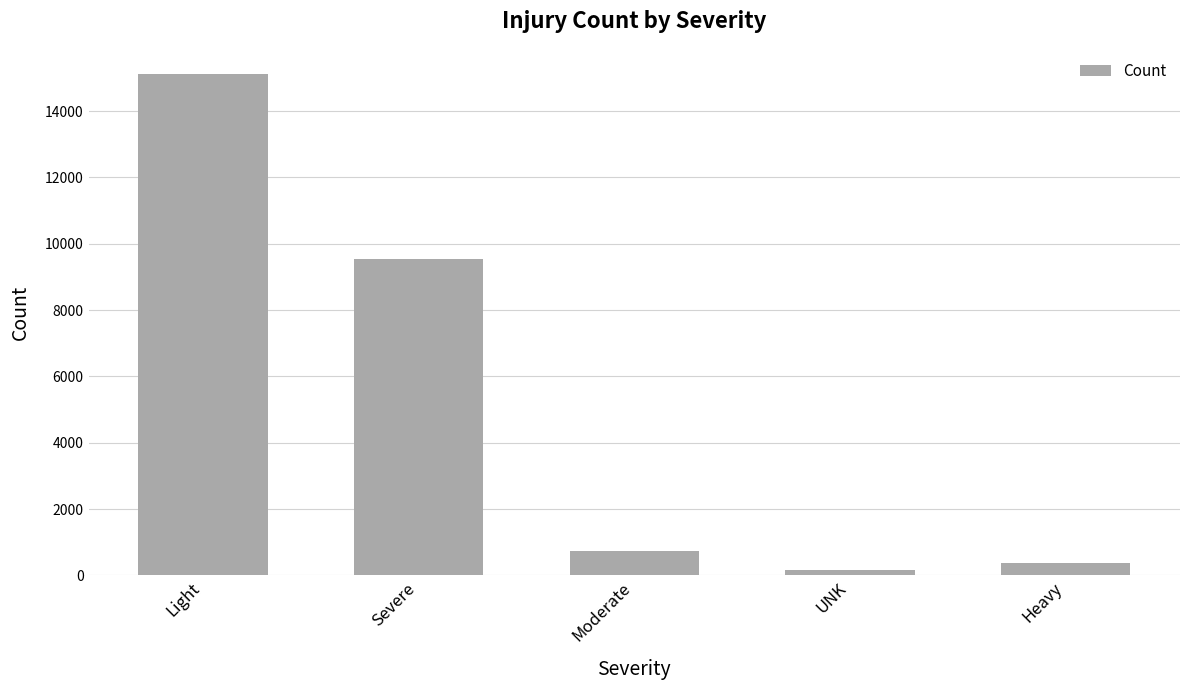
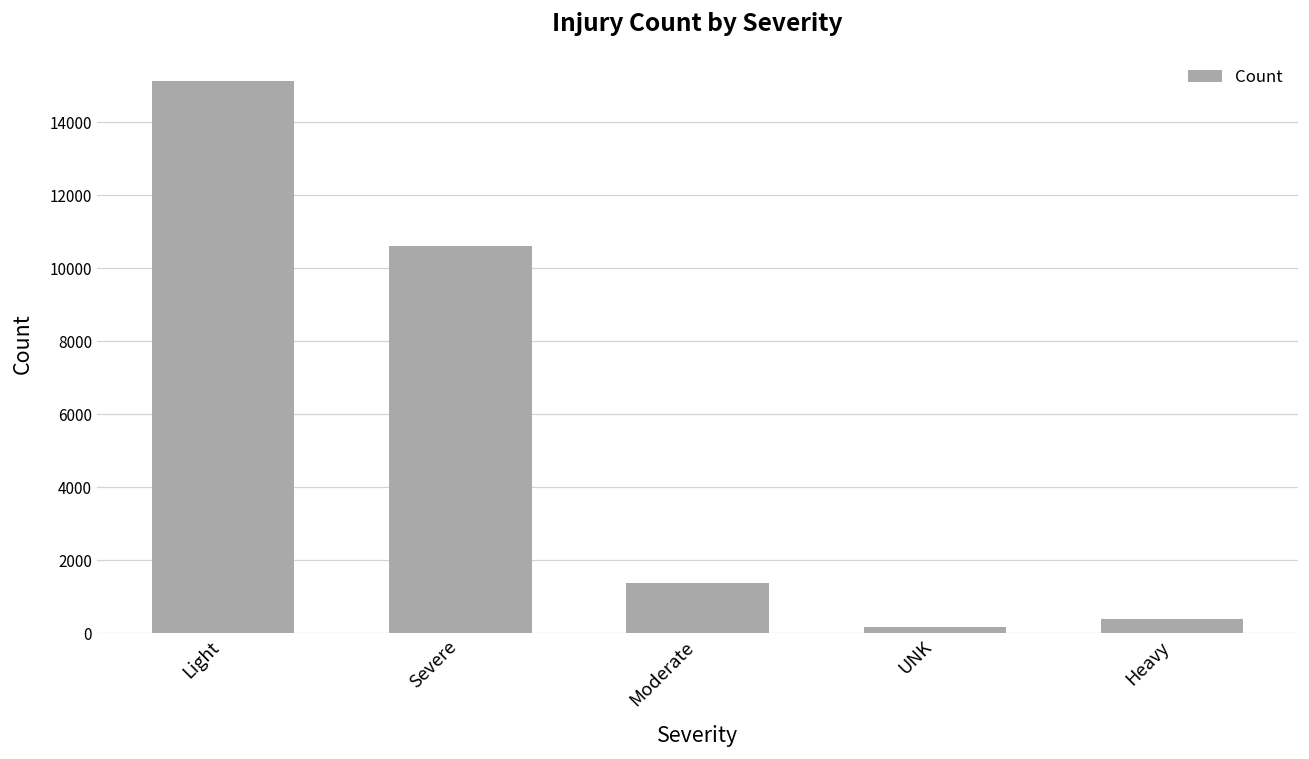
  {
    "Light": 15100,
-   "Severe": 9500,
-   "Moderate": 700,
+   "Severe": 10600,
+   "Moderate": 1400,
    "UNK": 200,
    "Heavy": 400
  }
